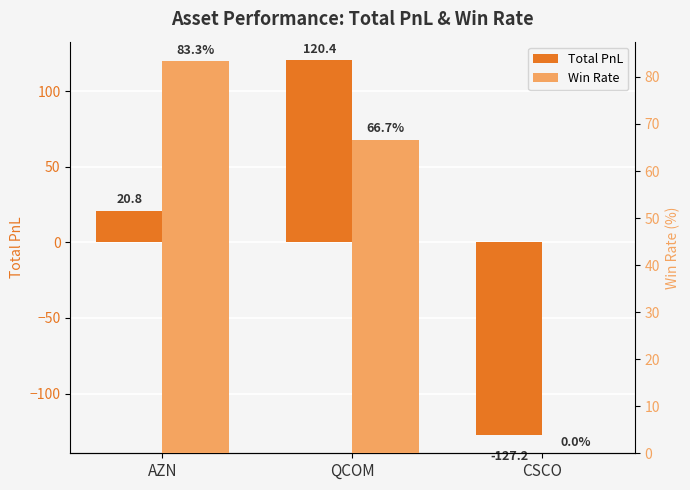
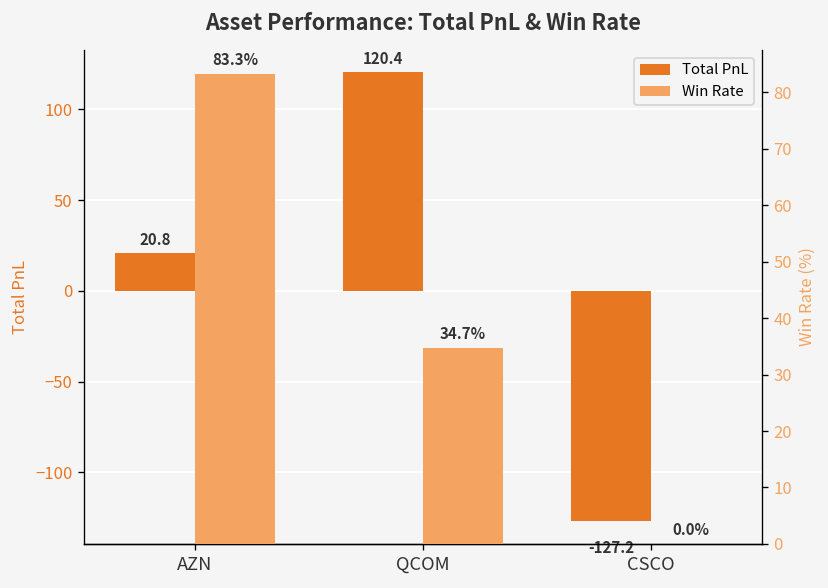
  {
    "Total PnL": {
      "AZN": "20.8",
      "QCOM": "120.4",
      "CSCO": "-127.2"
    },
    "Win Rate": {
      "AZN": "83.3%",
-     "QCOM": "66.7%",
+     "QCOM": "34.7%",
      "CSCO": "0.0%"
    }
  }
